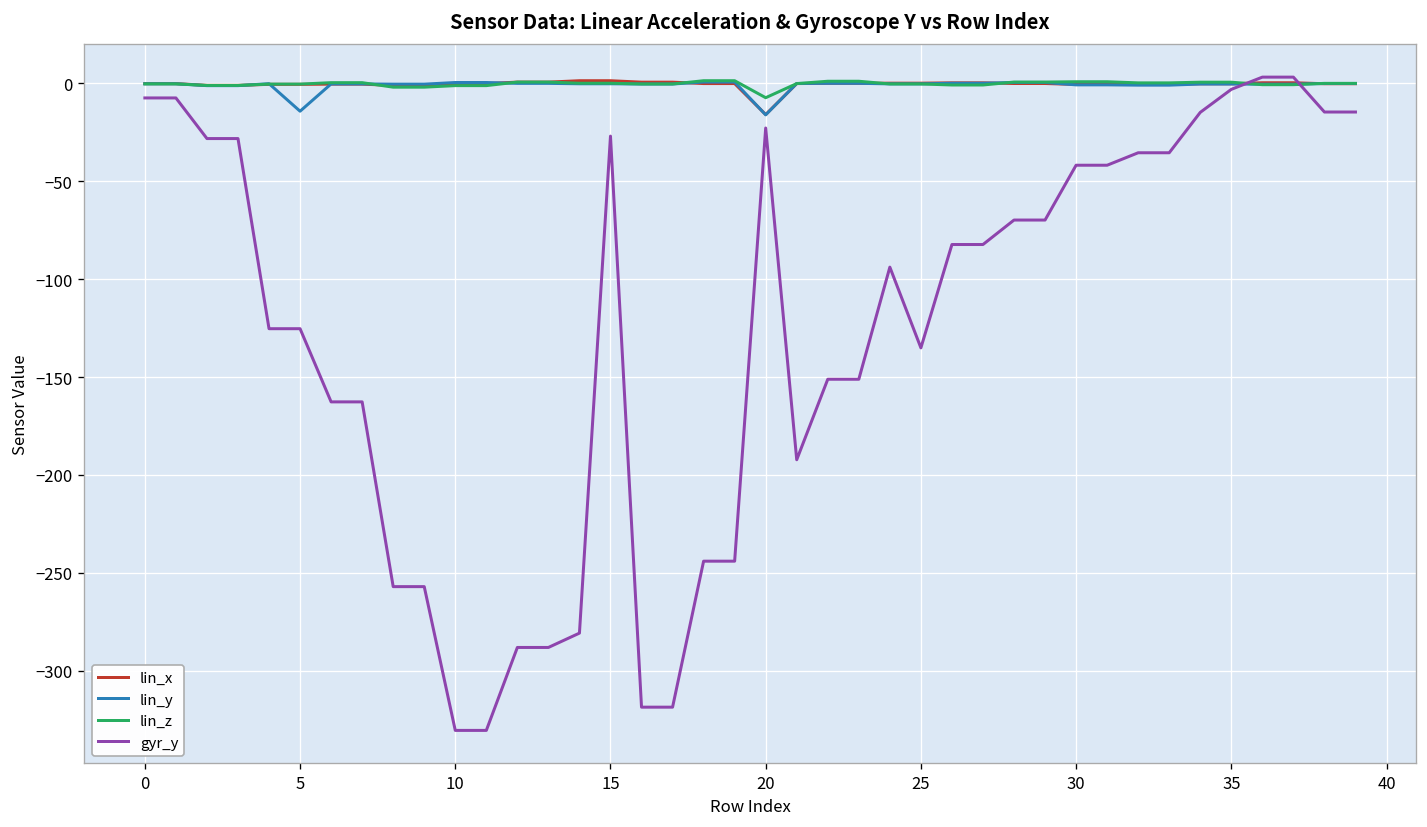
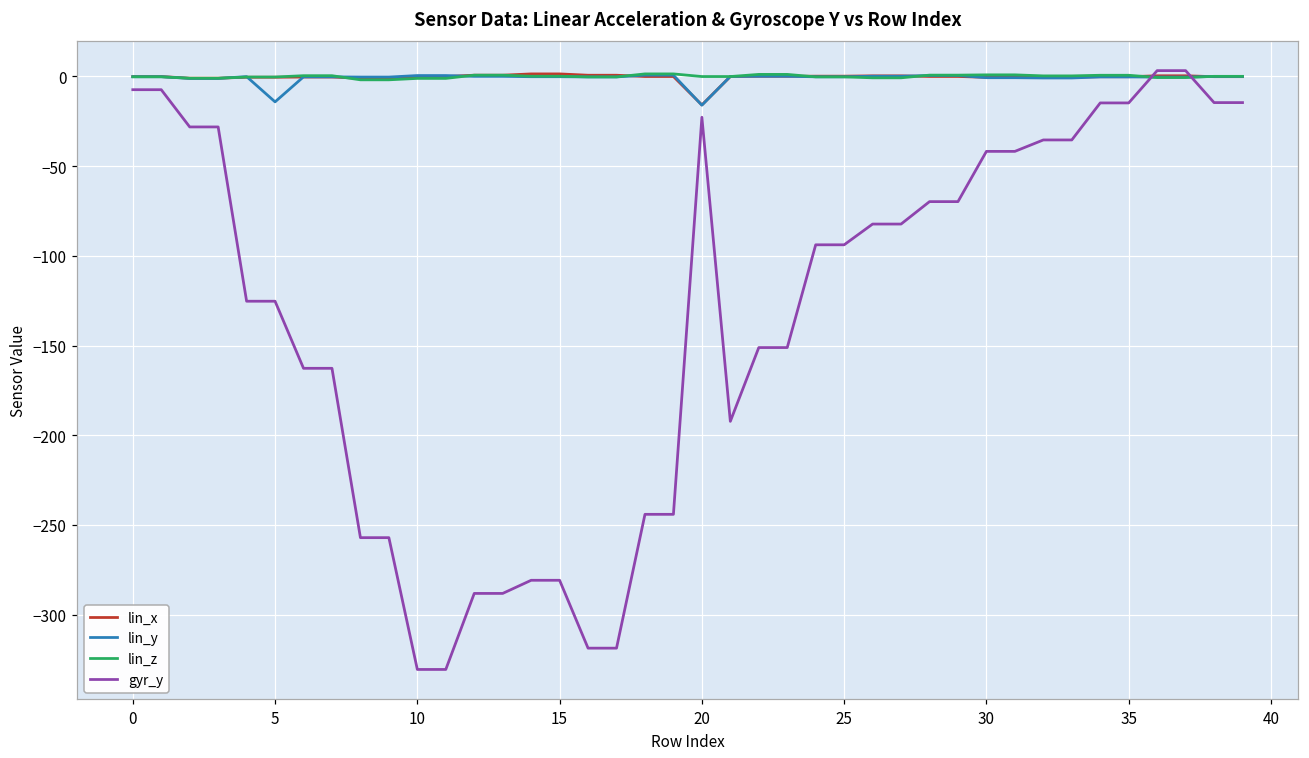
  {
    "lin_y": {
      "5": -14
    },
    "lin_z": {
-     "20": -7
+     "20": 0
    },
    "gyr_y": {
      "0": -7,
      "5": -125,
      "10": -331,
-     "15": -27,
+     "15": -281,
      "20": -23,
-     "25": -135,
+     "25": -94,
      "30": -42,
-     "35": -3
+     "35": -15
    }
  }
